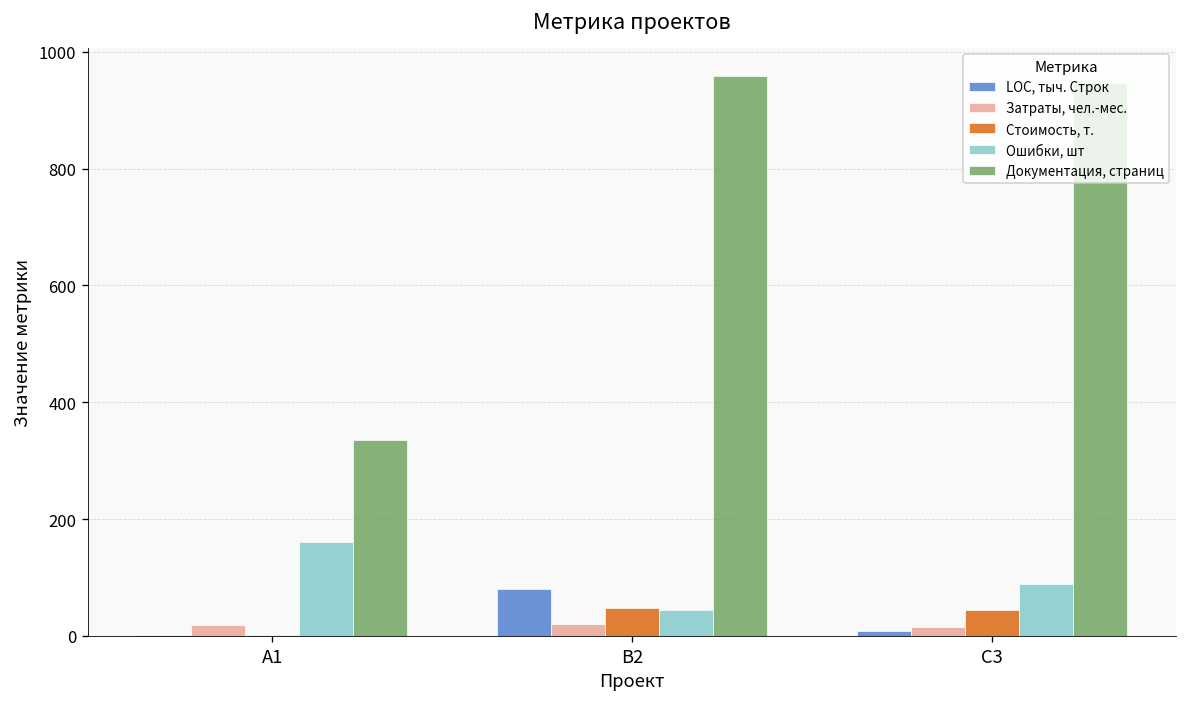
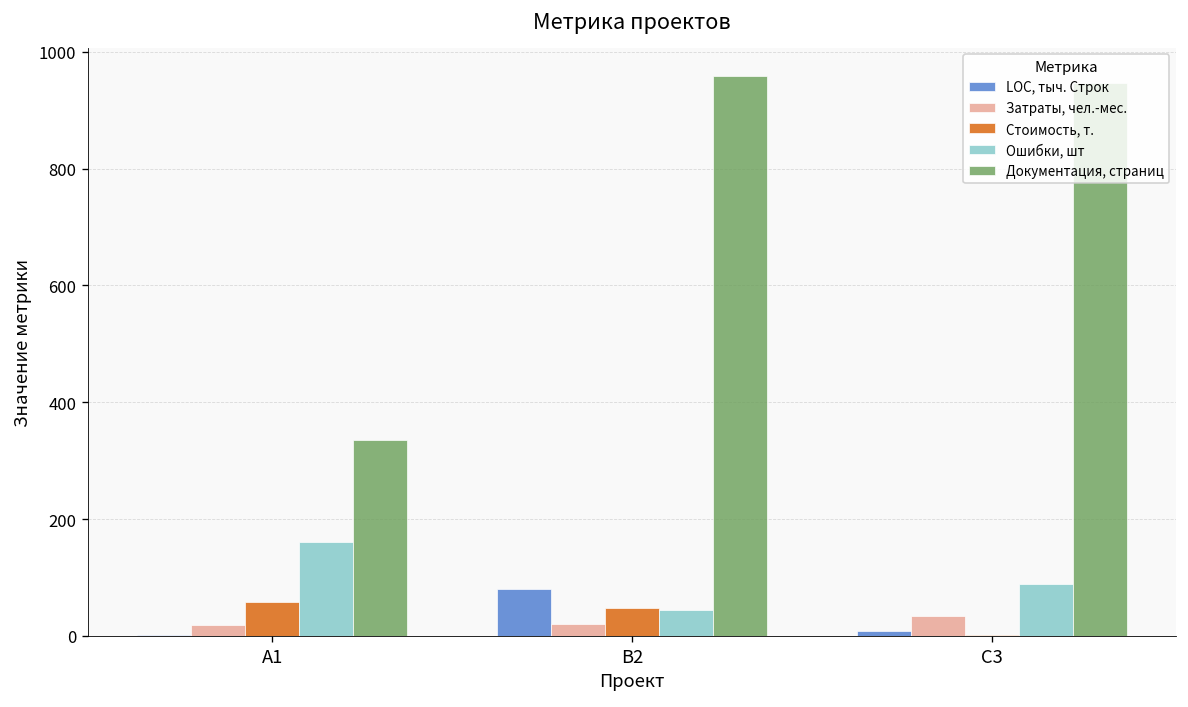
  {
    "LOC, тыч. Строк": {
      "B2": 80,
      "C3": 10
    },
    "Затраты, чел.-мес.": {
      "A1": 20,
      "B2": 20,
-     "C3": 20
+     "C3": 30
    },
    "Стоимость, т.": {
-     "A1": 0,
+     "A1": 60,
      "B2": 50,
-     "C3": 40
+     "C3": 0
    },
    "Ошибки, шт": {
      "A1": 160,
      "B2": 50,
      "C3": 90
    },
    "Документация, страниц": {
      "A1": 340,
      "B2": 960
    }
  }
